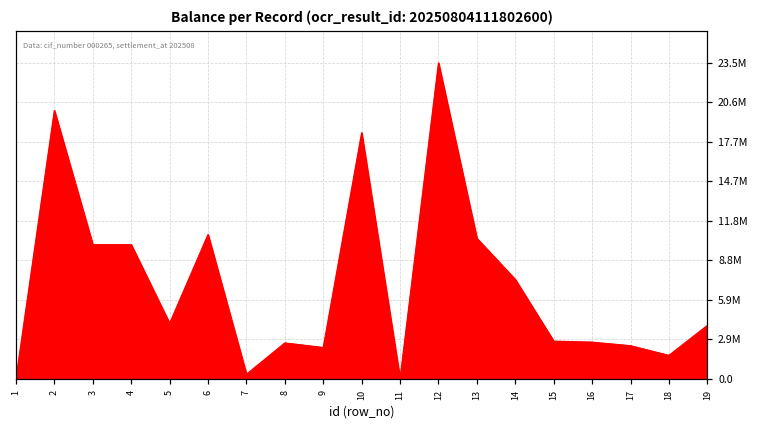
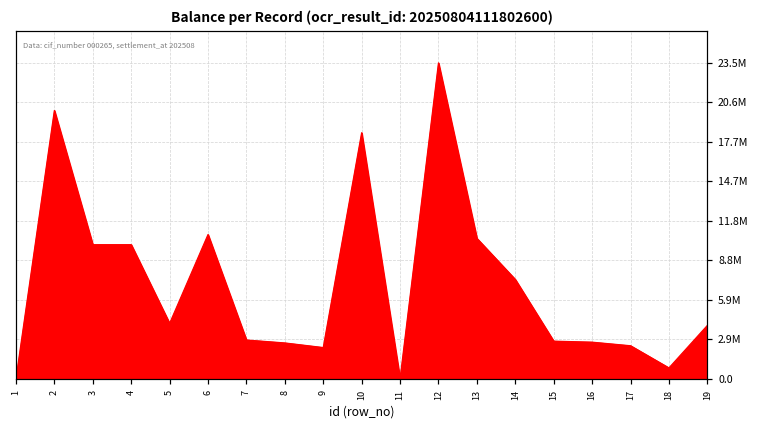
  {
    "1": 0,
    "2": 20000000,
    "3": 10000000,
    "4": 10000000,
    "5": 4100000,
    "6": 10800000,
-   "7": 300000,
+   "7": 2900000,
    "8": 2700000,
    "9": 2300000,
    "10": 18300000,
    "11": 0,
    "12": 23500000,
    "13": 10500000,
    "14": 7400000,
    "15": 2800000,
    "16": 2700000,
    "17": 2500000,
-   "18": 1700000,
+   "18": 800000,
    "19": 4000000
  }
